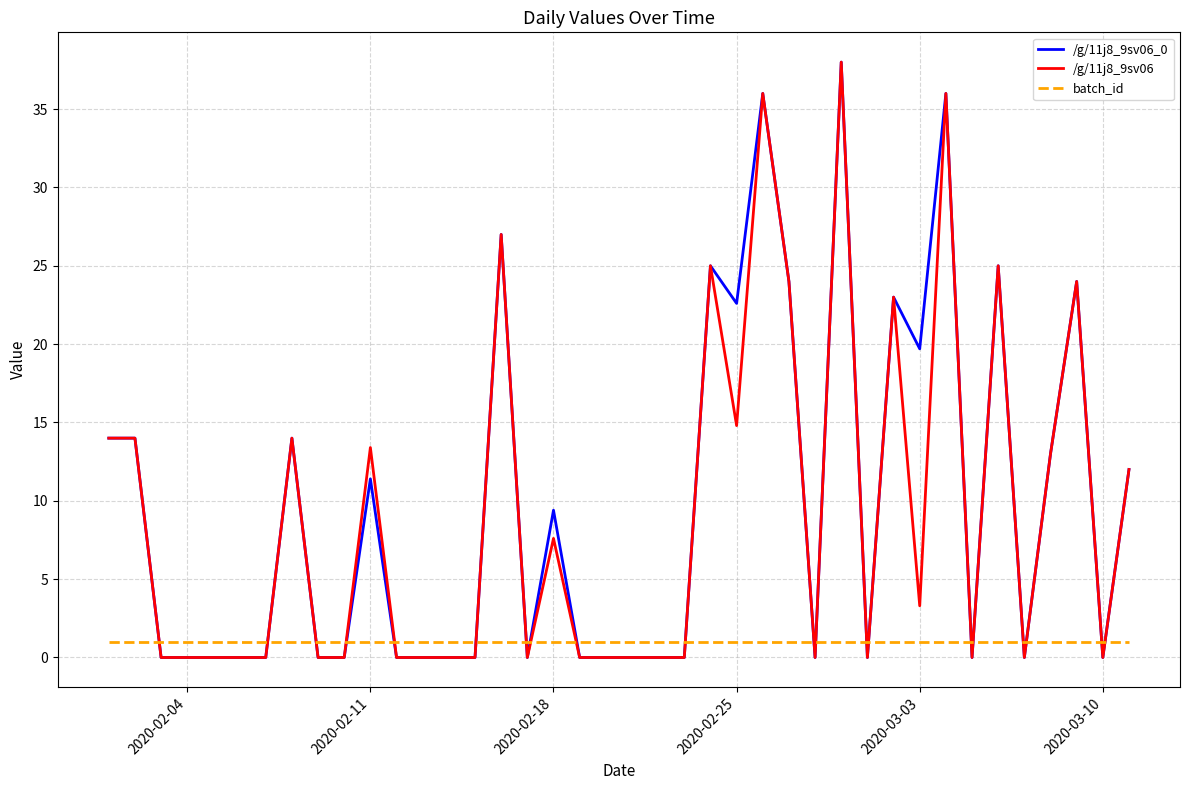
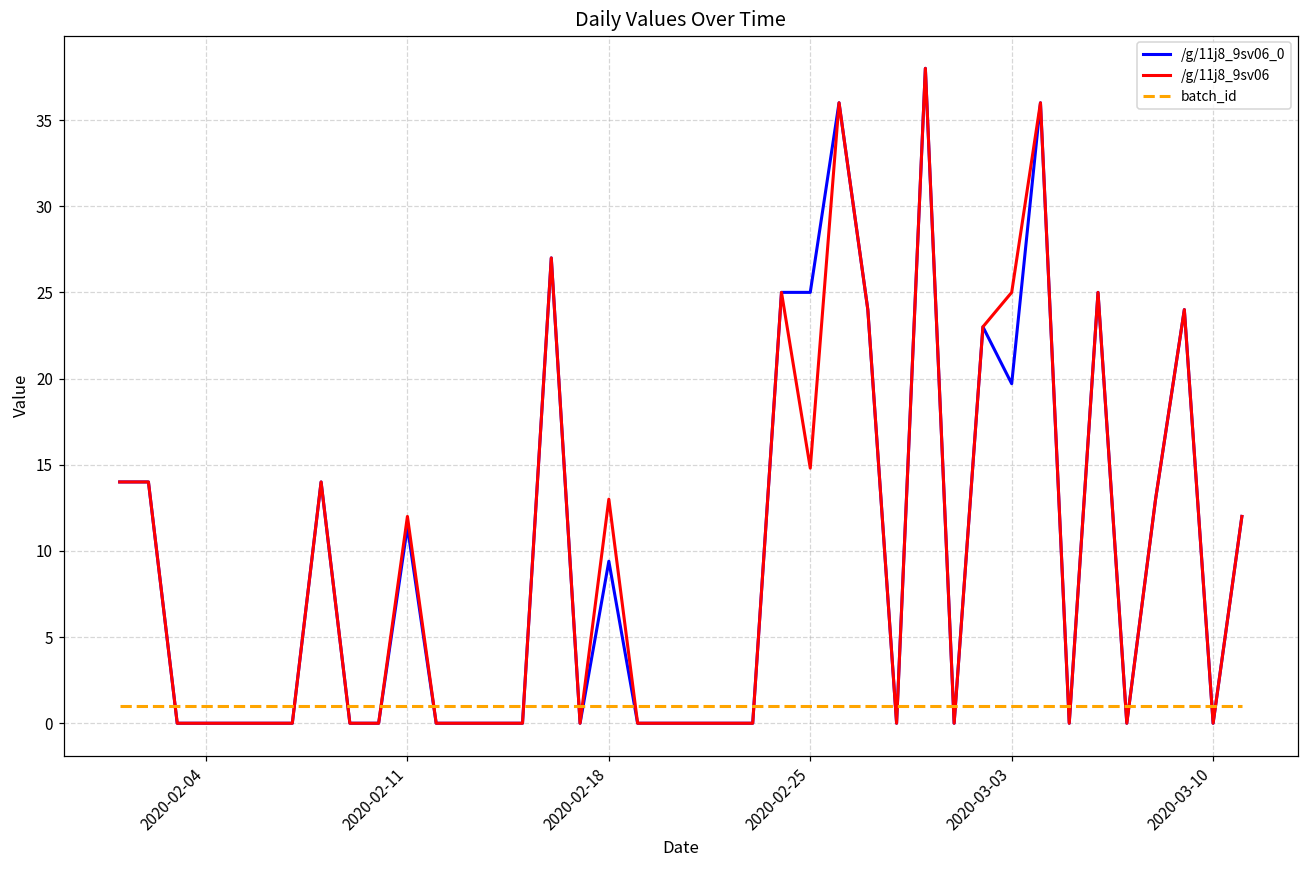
  {
    "/g/11j8_9sv06_0": {
      "2020-02-11": 11.4,
      "2020-02-18": 9.4,
-     "2020-02-25": 22.6,
+     "2020-02-25": 25.0,
      "2020-03-03": 19.7
    },
    "/g/11j8_9sv06": {
-     "2020-02-11": 13.4,
-     "2020-02-18": 7.6,
+     "2020-02-11": 12.0,
+     "2020-02-18": 13.0,
      "2020-02-25": 14.8,
-     "2020-03-03": 3.3
+     "2020-03-03": 25.0
    },
    "batch_id": {
      "2020-02-04": 1.0,
      "2020-02-11": 1.0,
      "2020-02-18": 1.0,
      "2020-02-25": 1.0,
      "2020-03-03": 1.0,
      "2020-03-10": 1.0
    }
  }
